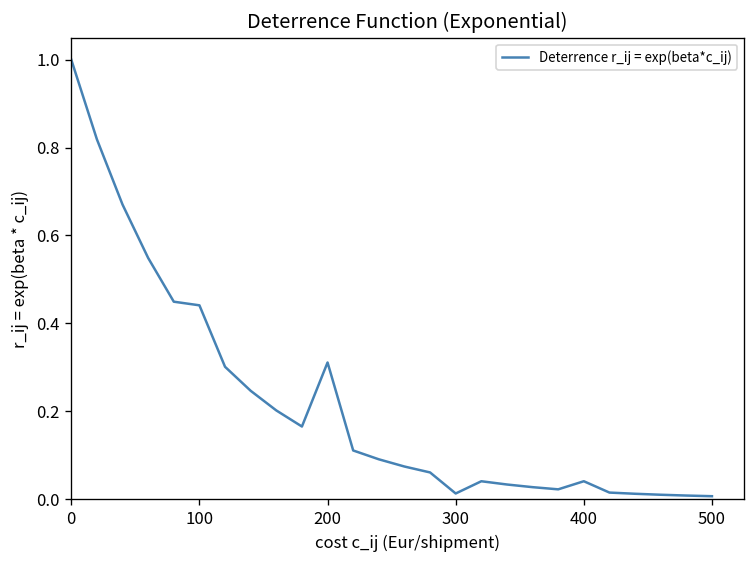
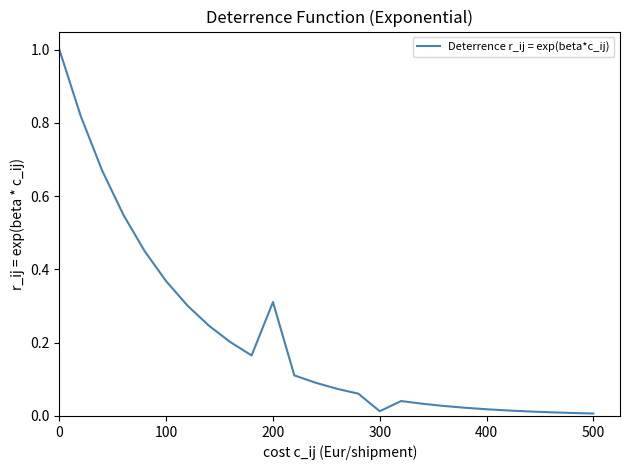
  {
    "0": 1.00,
-   "100": 0.44,
+   "100": 0.37,
    "200": 0.31,
    "300": 0.01,
-   "400": 0.04,
+   "400": 0.02,
    "500": 0.01
  }
